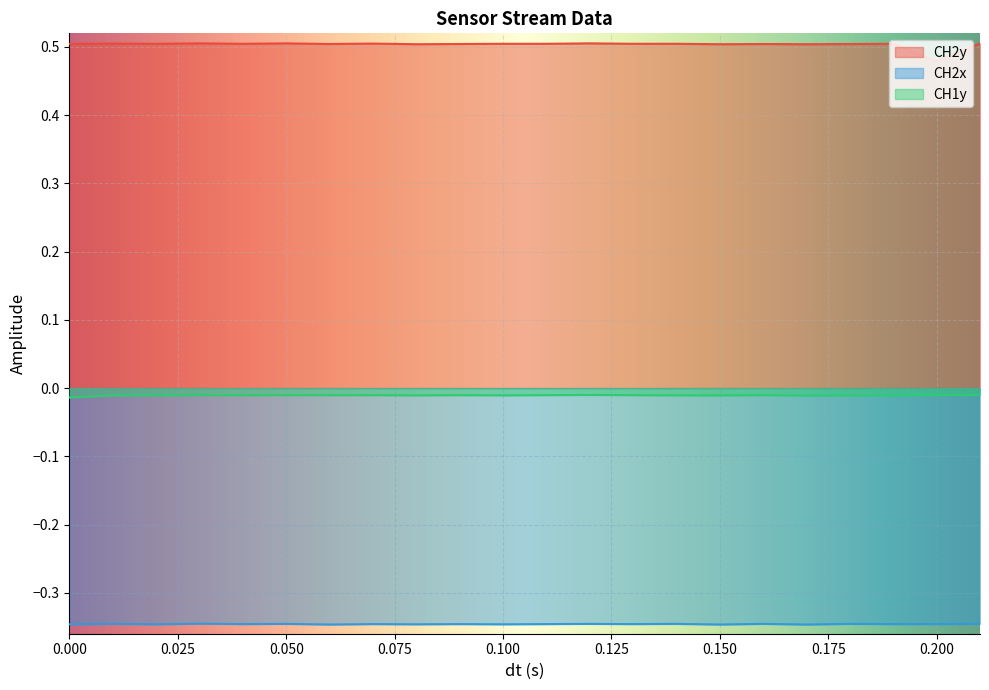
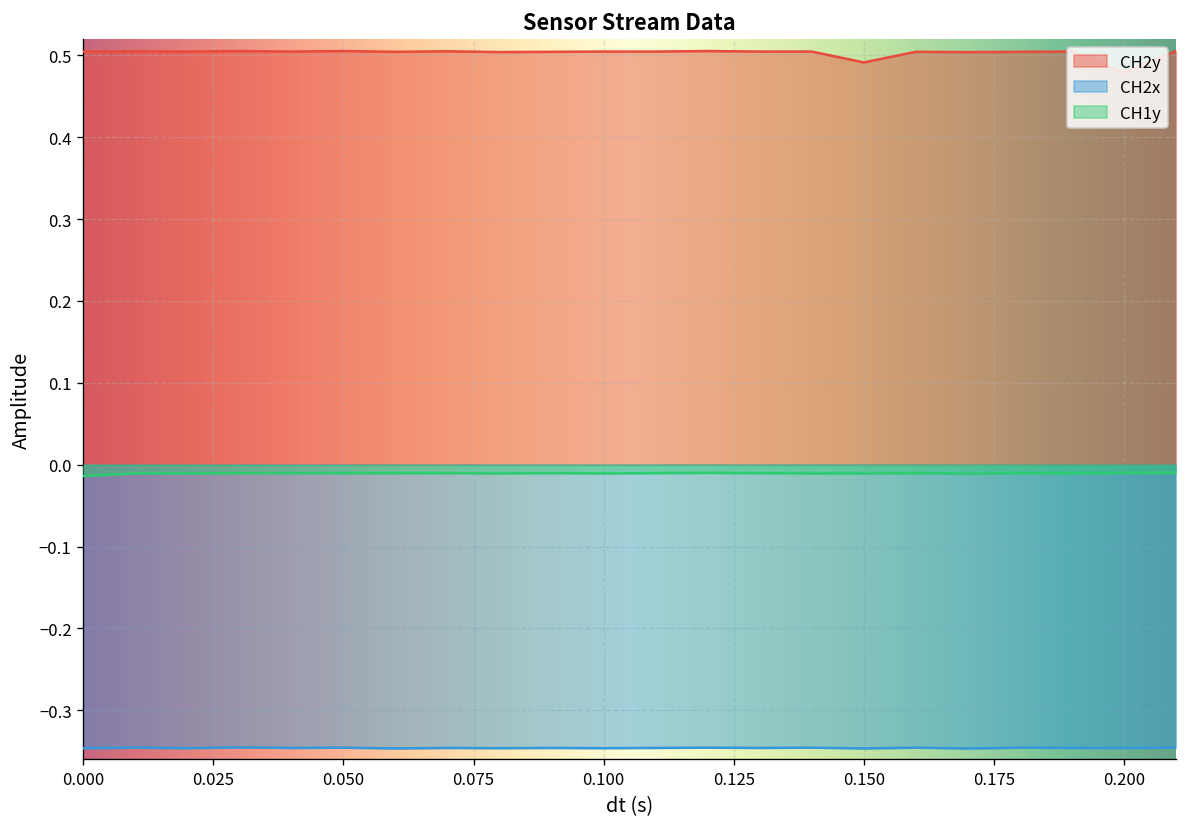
  {
    "CH2y": {
      "0.000": 0.50,
      "0.050": 0.51,
      "0.100": 0.50,
-     "0.150": 0.50
+     "0.150": 0.49
    }
  }
